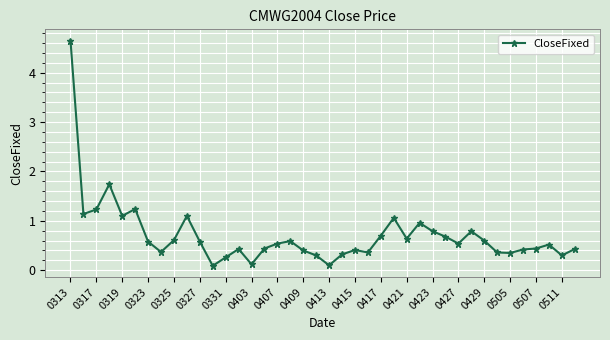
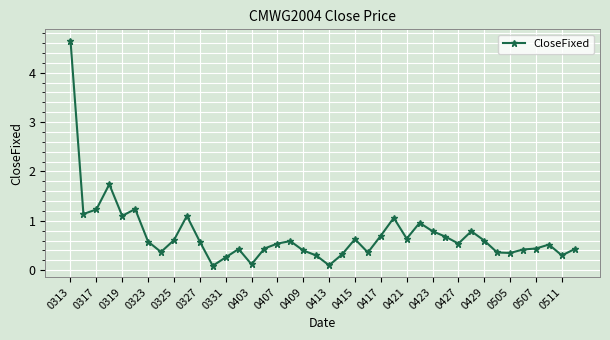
  {
    "0313": 4.7,
    "0317": 1.2,
    "0319": 1.1,
    "0323": 0.6,
    "0325": 0.6,
    "0327": 0.6,
    "0331": 0.3,
    "0403": 0.1,
    "0407": 0.5,
    "0409": 0.4,
    "0413": 0.1,
-   "0415": 0.4,
+   "0415": 0.6,
    "0417": 0.7,
    "0421": 0.6,
    "0423": 0.8,
    "0427": 0.5,
    "0429": 0.6,
    "0505": 0.4,
    "0507": 0.4,
    "0511": 0.3
  }
